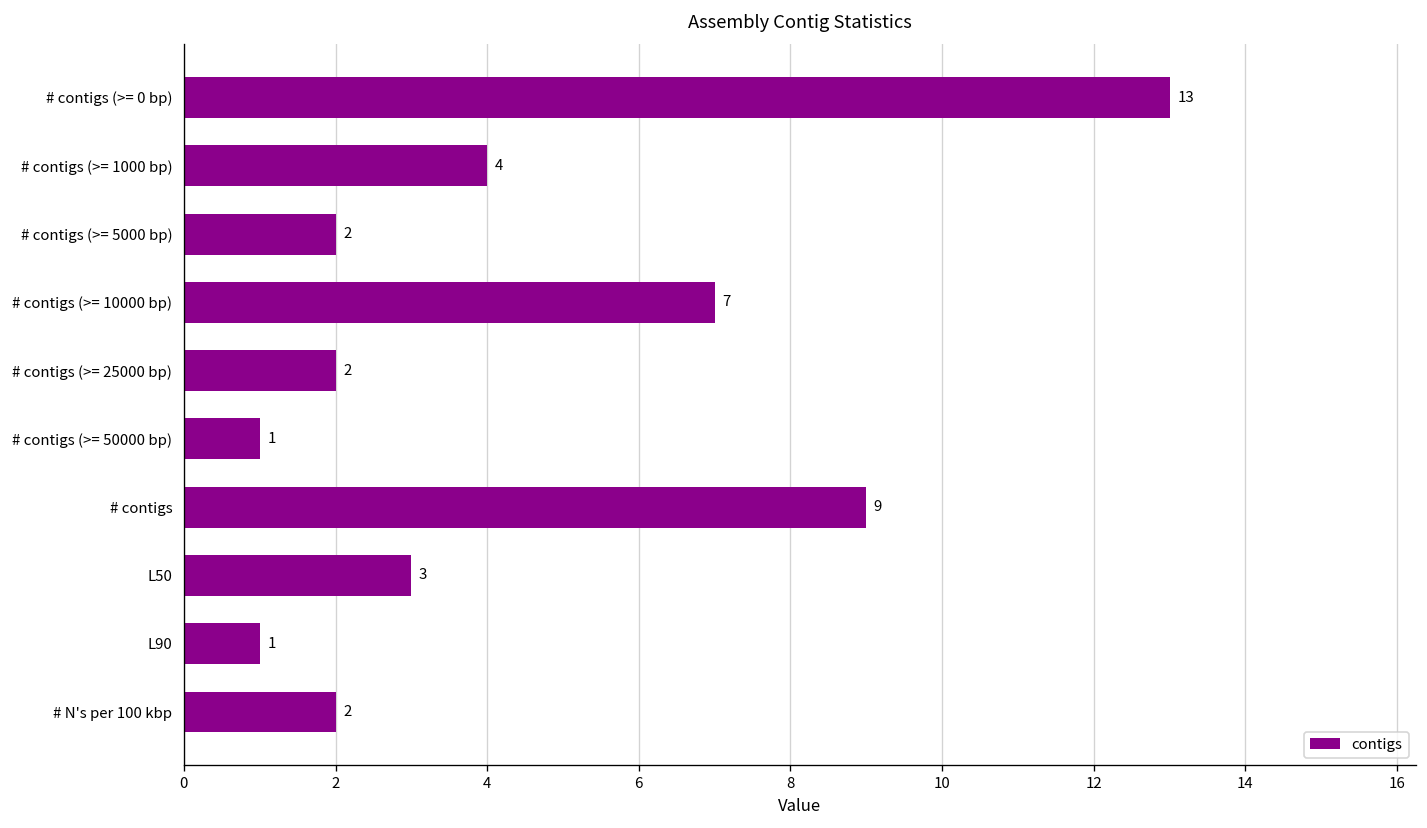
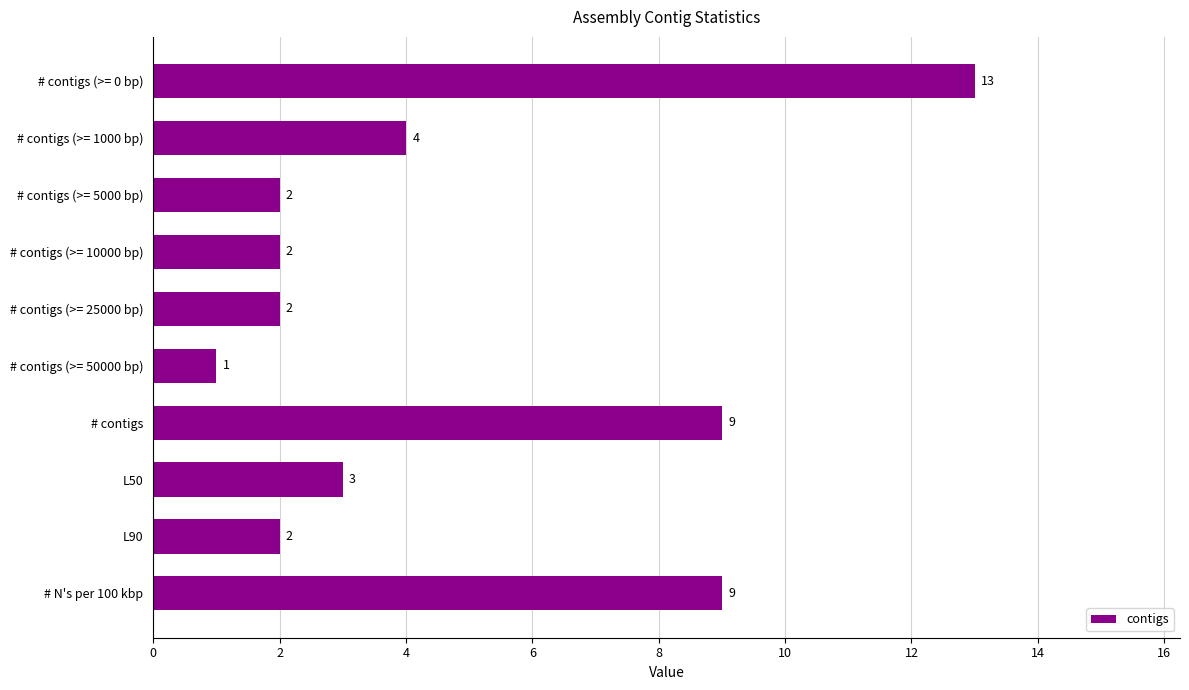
  {
    "# contigs (>= 0 bp)": 13,
    "# contigs (>= 1000 bp)": 4,
    "# contigs (>= 5000 bp)": 2,
-   "# contigs (>= 10000 bp)": 7,
+   "# contigs (>= 10000 bp)": 2,
    "# contigs (>= 25000 bp)": 2,
    "# contigs (>= 50000 bp)": 1,
    "# contigs": 9,
    "L50": 3,
-   "L90": 1,
-   "# N's per 100 kbp": 2
+   "L90": 2,
+   "# N's per 100 kbp": 9
  }
